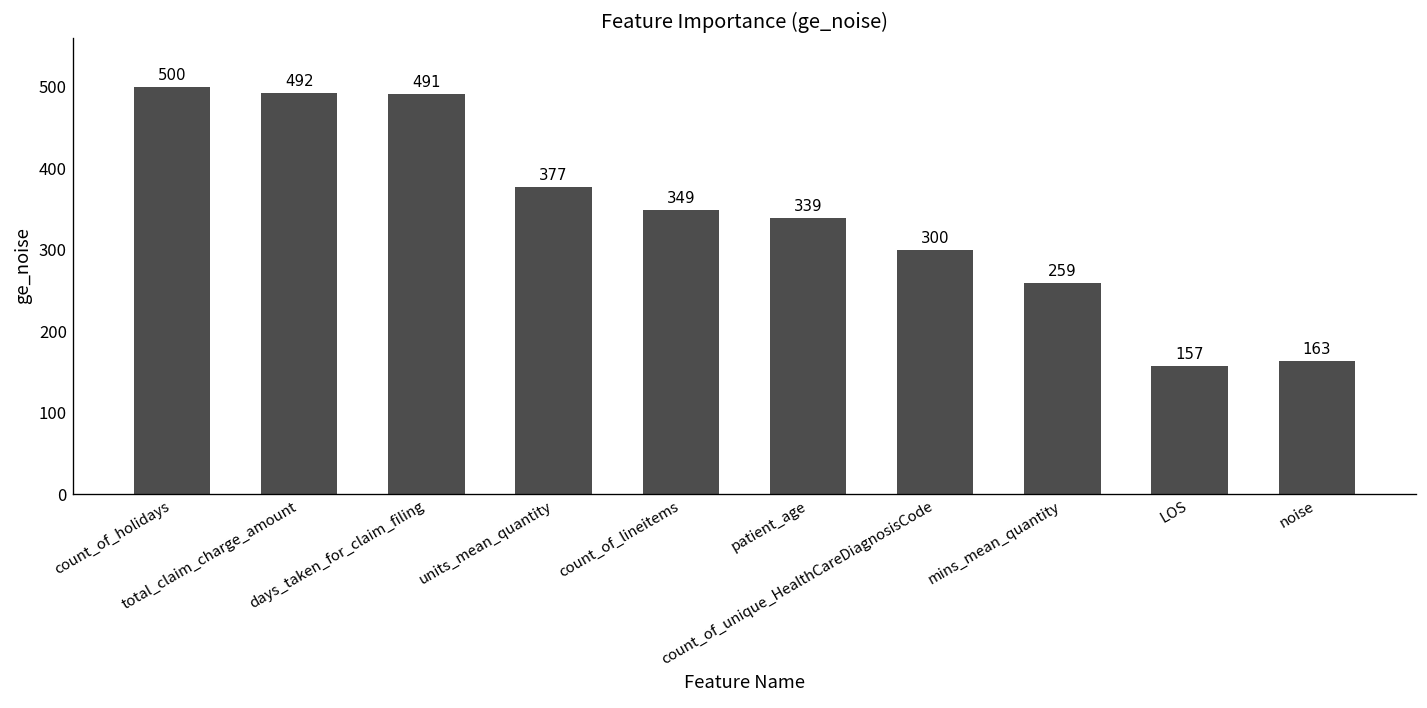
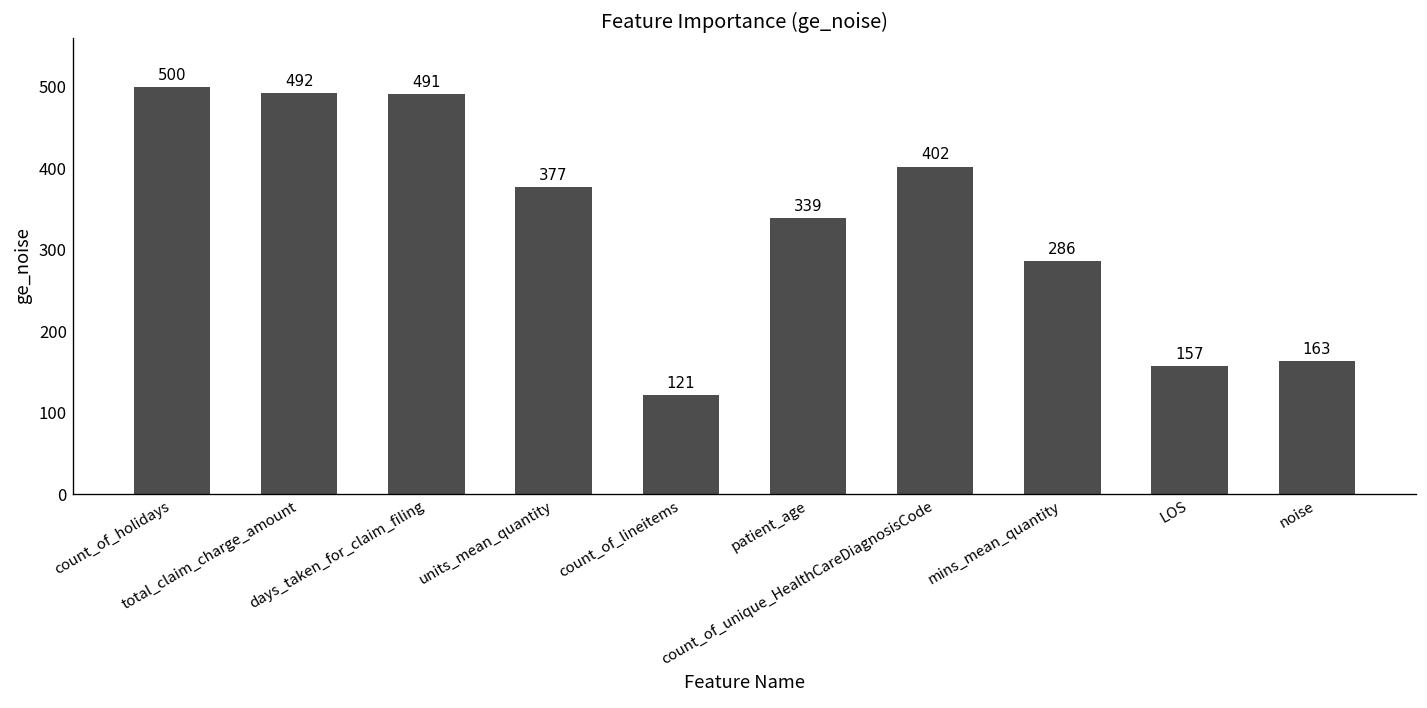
  {
    "count_of_holidays": 500,
    "total_claim_charge_amount": 492,
    "days_taken_for_claim_filing": 491,
    "units_mean_quantity": 377,
-   "count_of_lineitems": 349,
+   "count_of_lineitems": 121,
    "patient_age": 339,
-   "count_of_unique_HealthCareDiagnosisCode": 300,
-   "mins_mean_quantity": 259,
+   "count_of_unique_HealthCareDiagnosisCode": 402,
+   "mins_mean_quantity": 286,
    "LOS": 157,
    "noise": 163
  }
